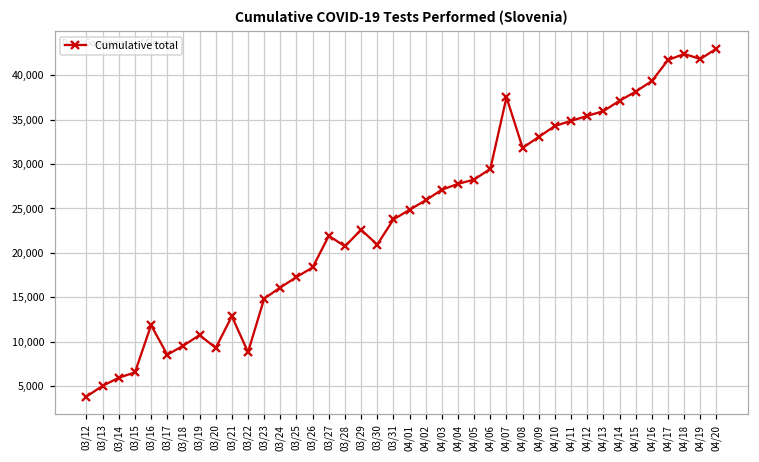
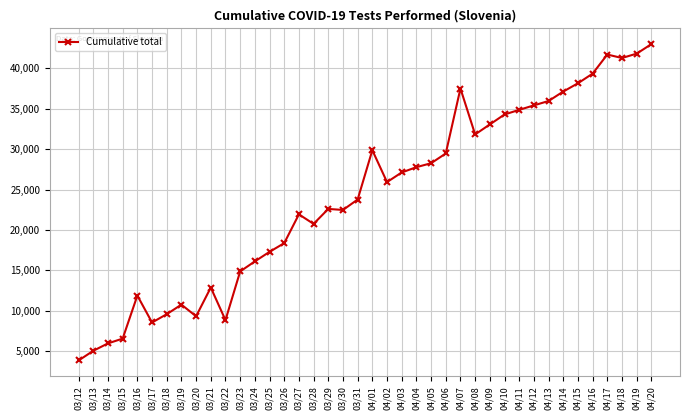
  {
    "03/12": "4,000",
    "03/13": "5,000",
    "03/14": "6,000",
    "03/15": "7,000",
    "03/16": "12,000",
    "03/17": "9,000",
    "03/18": "10,000",
    "03/19": "11,000",
    "03/20": "9,000",
    "03/21": "13,000",
    "03/22": "9,000",
    "03/23": "15,000",
    "03/24": "16,000",
    "03/25": "17,000",
    "03/26": "18,000",
    "03/27": "22,000",
    "03/28": "21,000",
    "03/29": "23,000",
-   "03/30": "21,000",
+   "03/30": "22,000",
    "03/31": "24,000",
-   "04/01": "25,000",
+   "04/01": "30,000",
    "04/02": "26,000",
    "04/03": "27,000",
    "04/04": "28,000",
    "04/05": "28,000",
    "04/06": "29,000",
    "04/07": "37,000",
    "04/08": "32,000",
    "04/09": "33,000",
    "04/10": "34,000",
    "04/11": "35,000",
    "04/12": "35,000",
    "04/13": "36,000",
    "04/14": "37,000",
    "04/15": "38,000",
    "04/16": "39,000",
    "04/17": "42,000",
-   "04/18": "42,000",
+   "04/18": "41,000",
    "04/19": "42,000",
    "04/20": "43,000"
  }
